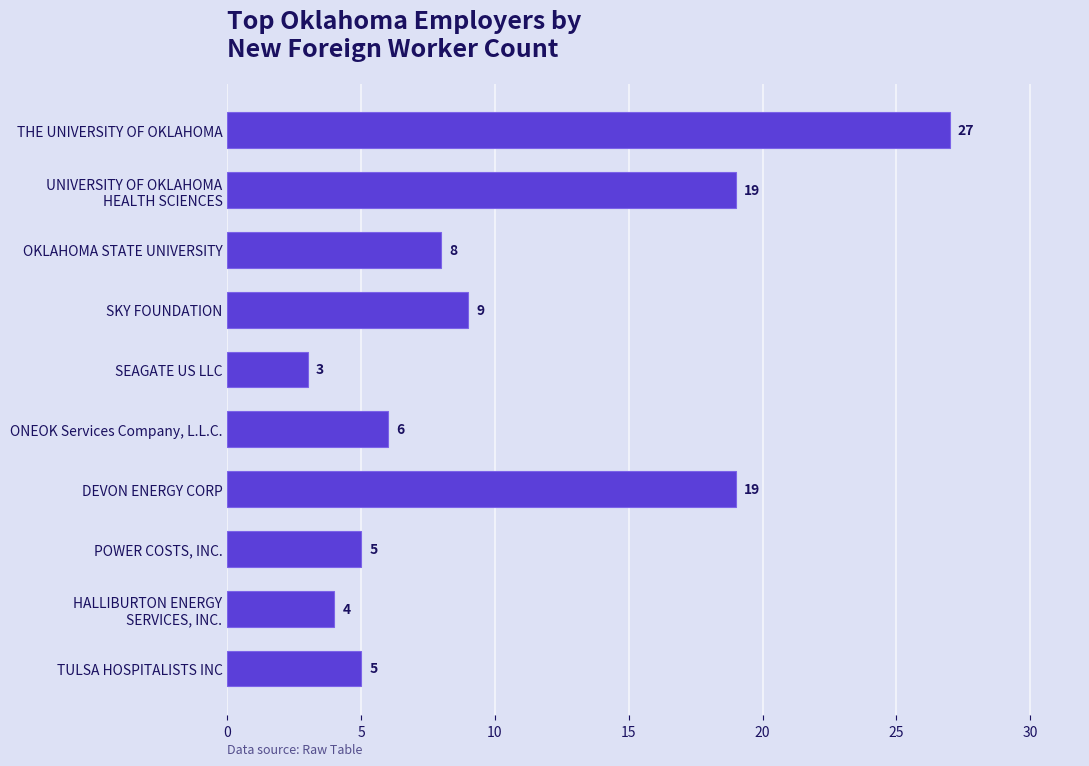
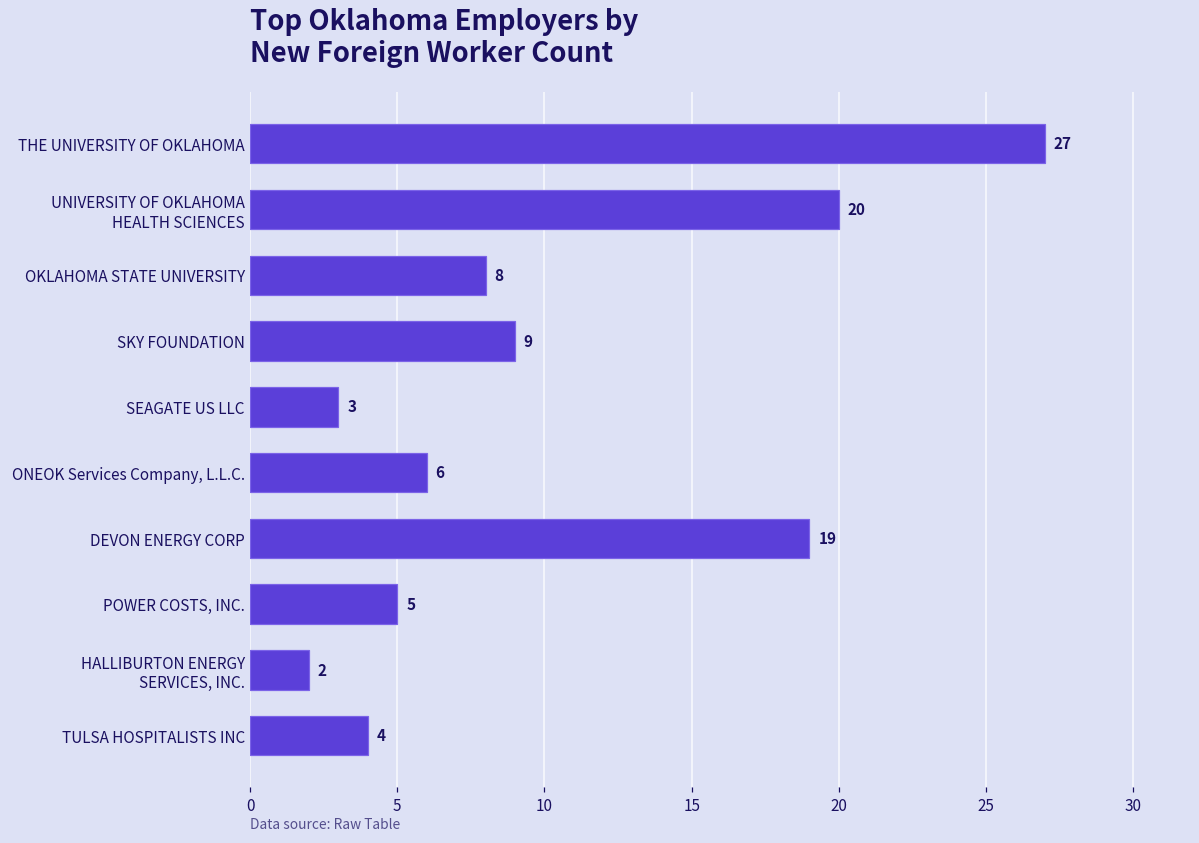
  {
    "THE UNIVERSITY OF OKLAHOMA": 27,
-   "UNIVERSITY OF OKLAHOMA HEALTH SCIENCES": 19,
+   "UNIVERSITY OF OKLAHOMA HEALTH SCIENCES": 20,
    "OKLAHOMA STATE UNIVERSITY": 8,
    "SKY FOUNDATION": 9,
    "SEAGATE US LLC": 3,
    "ONEOK Services Company, L.L.C.": 6,
    "DEVON ENERGY CORP": 19,
    "POWER COSTS, INC.": 5,
-   "HALLIBURTON ENERGY SERVICES, INC.": 4,
-   "TULSA HOSPITALISTS INC": 5
+   "HALLIBURTON ENERGY SERVICES, INC.": 2,
+   "TULSA HOSPITALISTS INC": 4
  }
